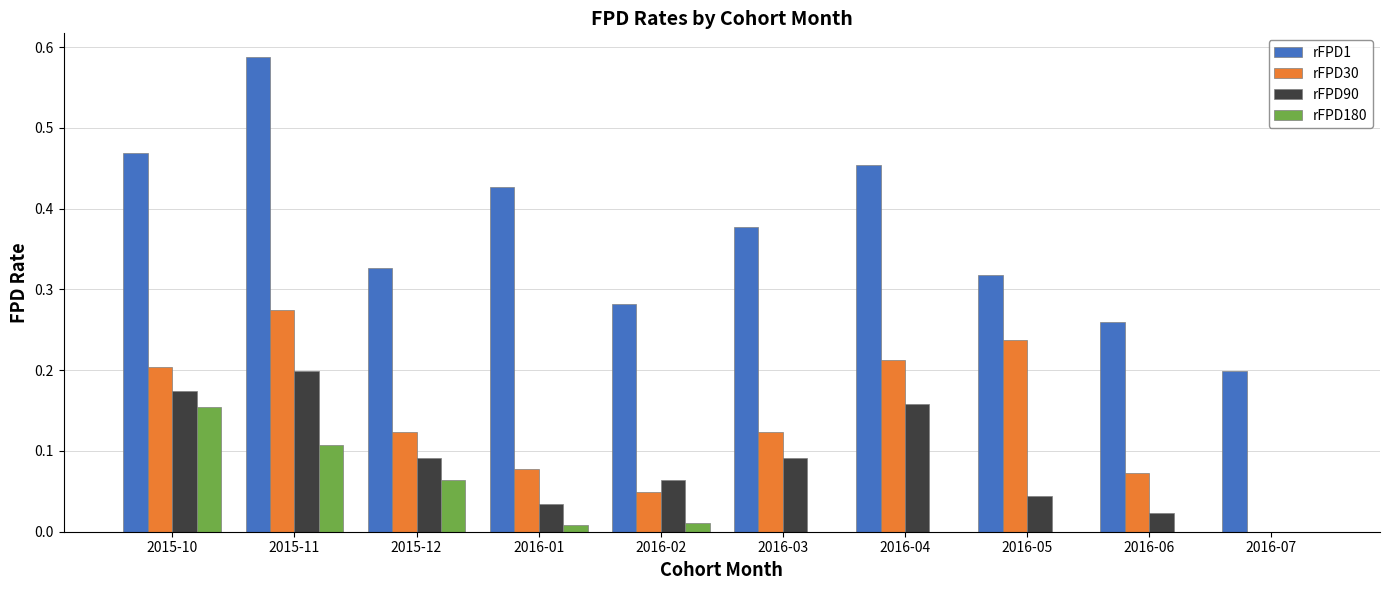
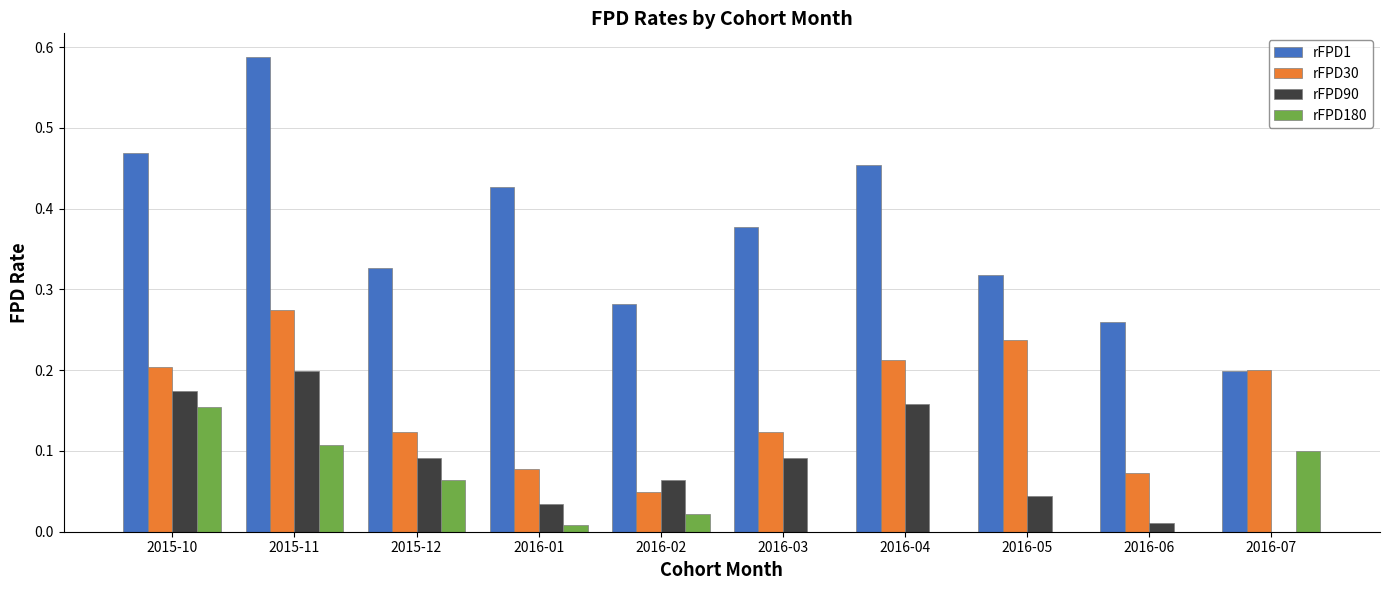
  {
    "rFPD1": {
      "2015-10": 0.47,
      "2015-11": 0.59,
      "2015-12": 0.33,
      "2016-01": 0.43,
      "2016-02": 0.28,
      "2016-03": 0.38,
      "2016-04": 0.45,
      "2016-05": 0.32,
      "2016-06": 0.26,
      "2016-07": 0.20
    },
    "rFPD30": {
      "2015-10": 0.20,
      "2015-11": 0.27,
      "2015-12": 0.12,
      "2016-01": 0.08,
      "2016-02": 0.05,
      "2016-03": 0.12,
      "2016-04": 0.21,
      "2016-05": 0.24,
      "2016-06": 0.07,
-     "2016-07": 0.0
+     "2016-07": 0.2
    },
    "rFPD90": {
      "2015-10": 0.17,
      "2015-11": 0.20,
      "2015-12": 0.09,
      "2016-01": 0.03,
      "2016-02": 0.06,
      "2016-03": 0.09,
      "2016-04": 0.16,
      "2016-05": 0.04,
-     "2016-06": 0.02,
+     "2016-06": 0.01,
      "2016-07": 0.00
    },
    "rFPD180": {
      "2015-10": 0.15,
      "2015-11": 0.11,
      "2015-12": 0.06,
      "2016-01": 0.01,
-     "2016-02": 0.01,
+     "2016-02": 0.02,
      "2016-03": 0.00,
      "2016-04": 0.00,
      "2016-05": 0.00,
      "2016-06": 0.00,
-     "2016-07": 0.0
+     "2016-07": 0.1
    }
  }
